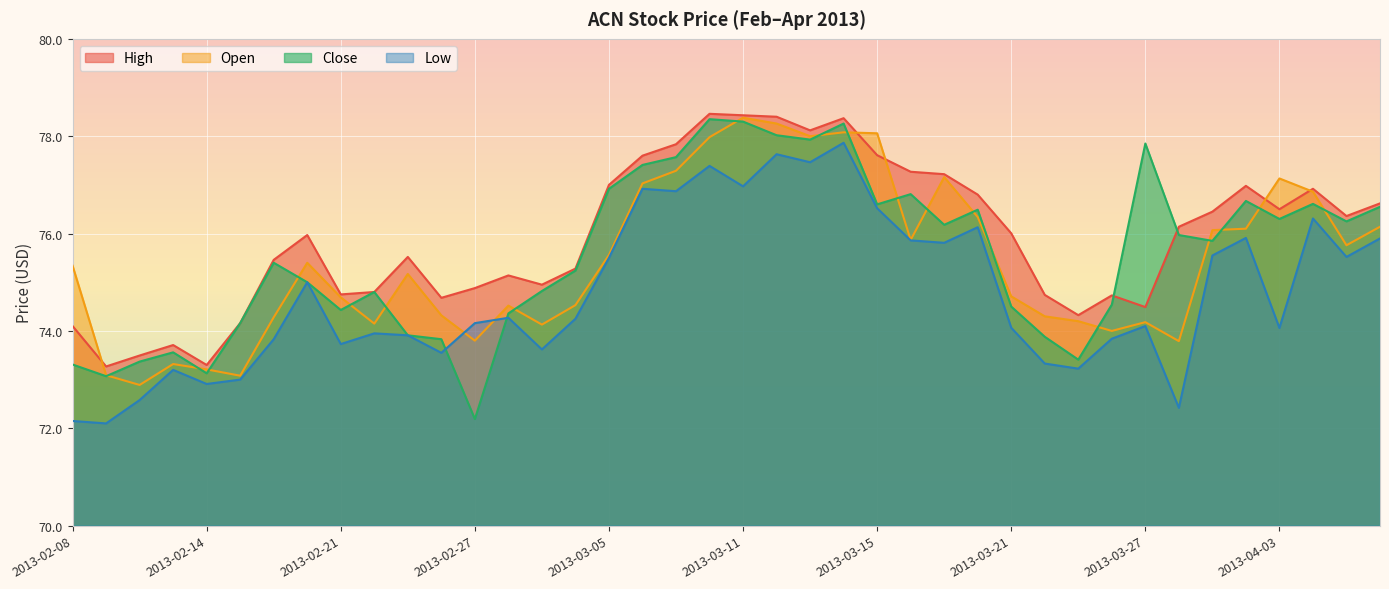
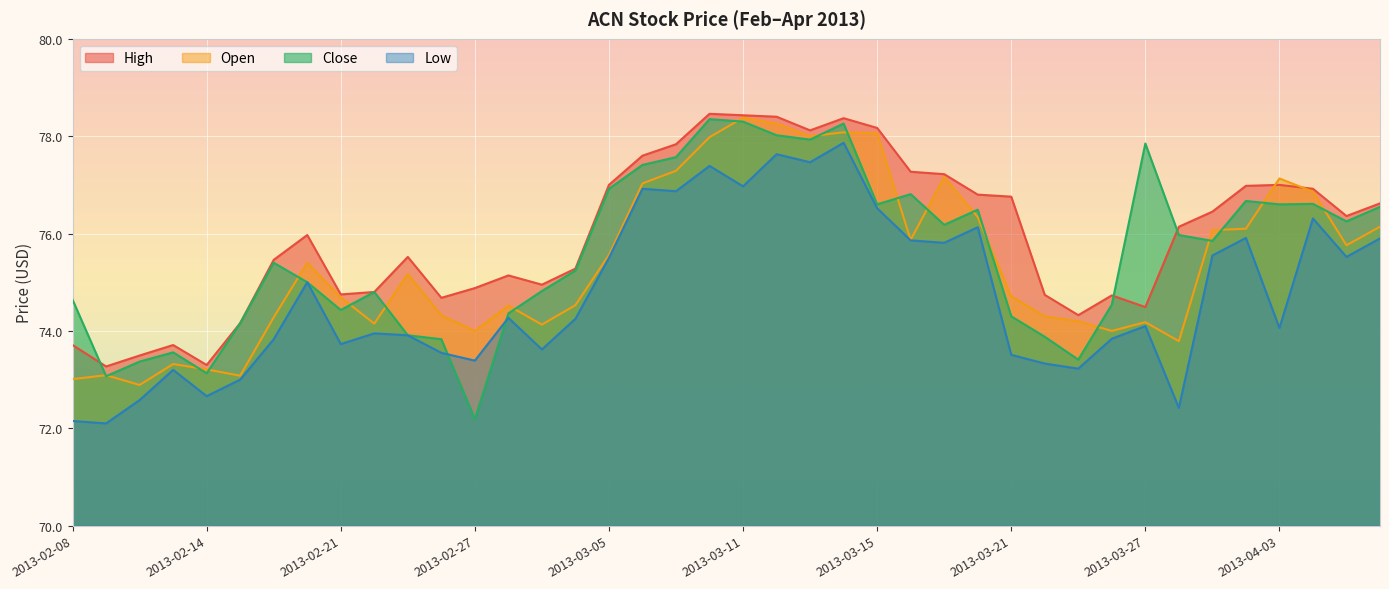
  {
    "High": {
-     "2013-02-08": 74.1,
+     "2013-02-08": 73.7,
      "2013-02-14": 73.3,
      "2013-02-21": 74.8,
      "2013-02-27": 74.9,
      "2013-03-05": 77.0,
-     "2013-03-15": 77.6,
-     "2013-03-21": 76.0,
+     "2013-03-15": 78.2,
+     "2013-03-21": 76.8,
      "2013-03-27": 74.5,
-     "2013-04-03": 76.5
+     "2013-04-03": 77.0
    },
    "Open": {
-     "2013-02-08": 75.3,
+     "2013-02-08": 73.0,
      "2013-02-14": 73.2,
      "2013-02-21": 74.7,
-     "2013-02-27": 73.8,
+     "2013-02-27": 74.0,
      "2013-03-05": 75.6,
      "2013-03-15": 78.1,
      "2013-03-21": 74.7,
      "2013-03-27": 74.2,
      "2013-04-03": 77.1
    },
    "Close": {
-     "2013-02-08": 73.3,
+     "2013-02-08": 74.6,
      "2013-02-14": 73.1,
      "2013-02-21": 74.4,
      "2013-02-27": 72.2,
      "2013-03-05": 76.9,
      "2013-03-11": 78.3,
      "2013-03-15": 76.6,
-     "2013-03-21": 74.5,
+     "2013-03-21": 74.3,
      "2013-03-27": 77.9,
-     "2013-04-03": 76.3
+     "2013-04-03": 76.6
    },
    "Low": {
      "2013-02-08": 72.2,
-     "2013-02-14": 72.9,
+     "2013-02-14": 72.7,
      "2013-02-21": 73.7,
-     "2013-02-27": 74.2,
+     "2013-02-27": 73.4,
      "2013-03-05": 75.5,
      "2013-03-11": 77.0,
      "2013-03-15": 76.5,
-     "2013-03-21": 74.1,
+     "2013-03-21": 73.5,
      "2013-03-27": 74.1,
      "2013-04-03": 74.1
    }
  }
